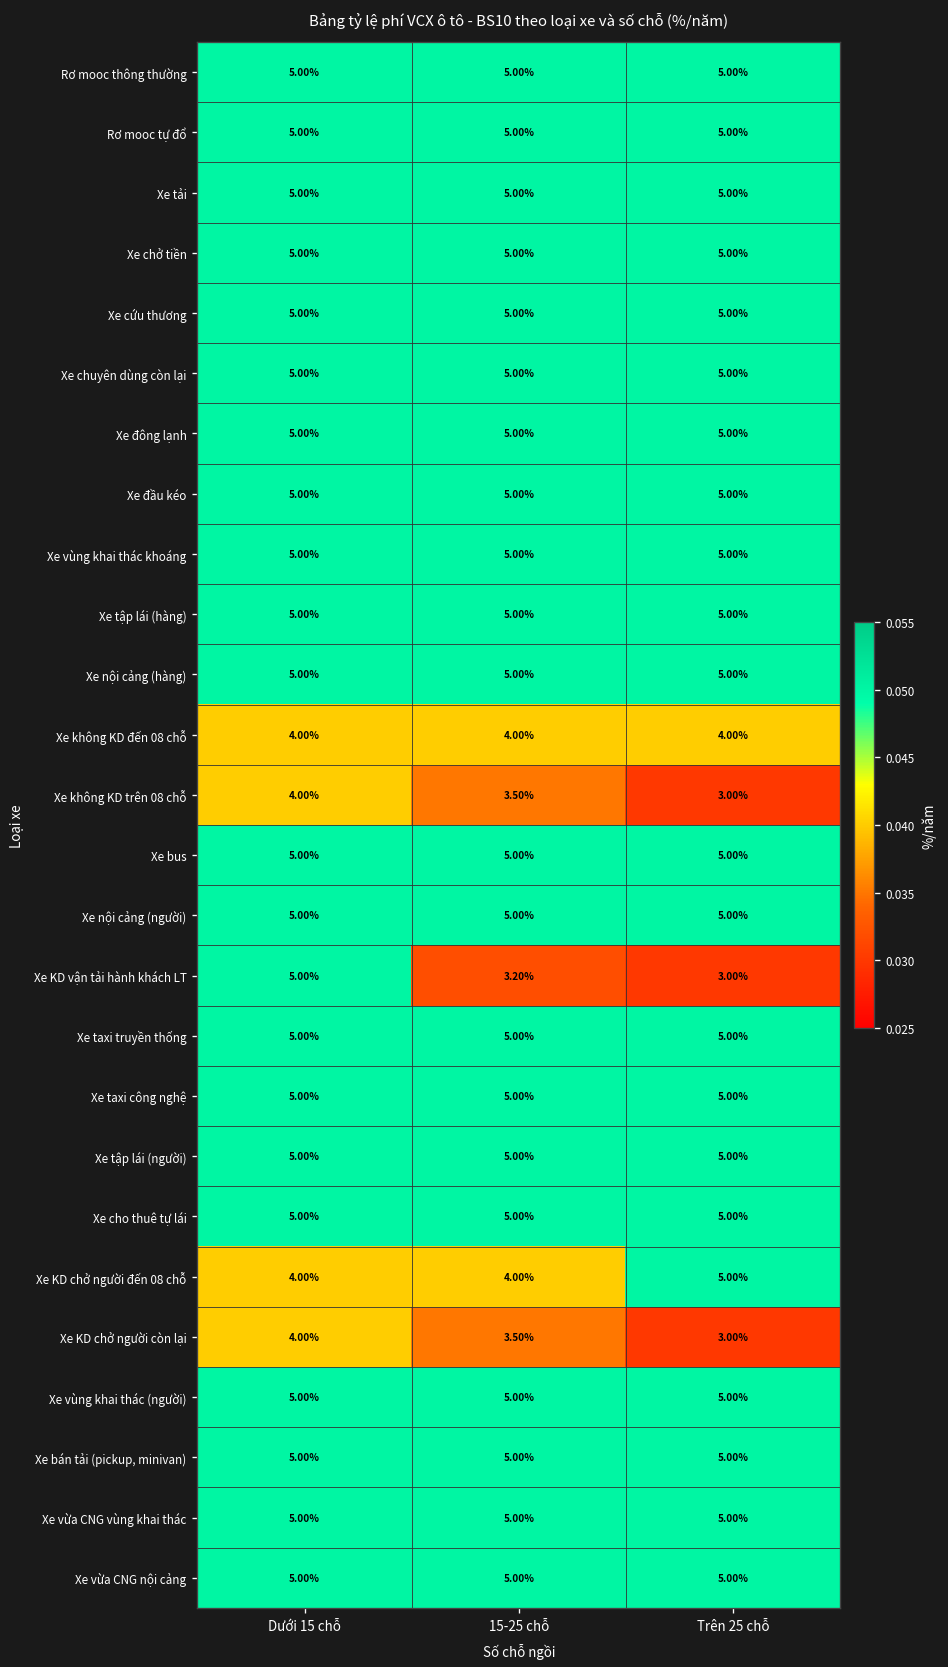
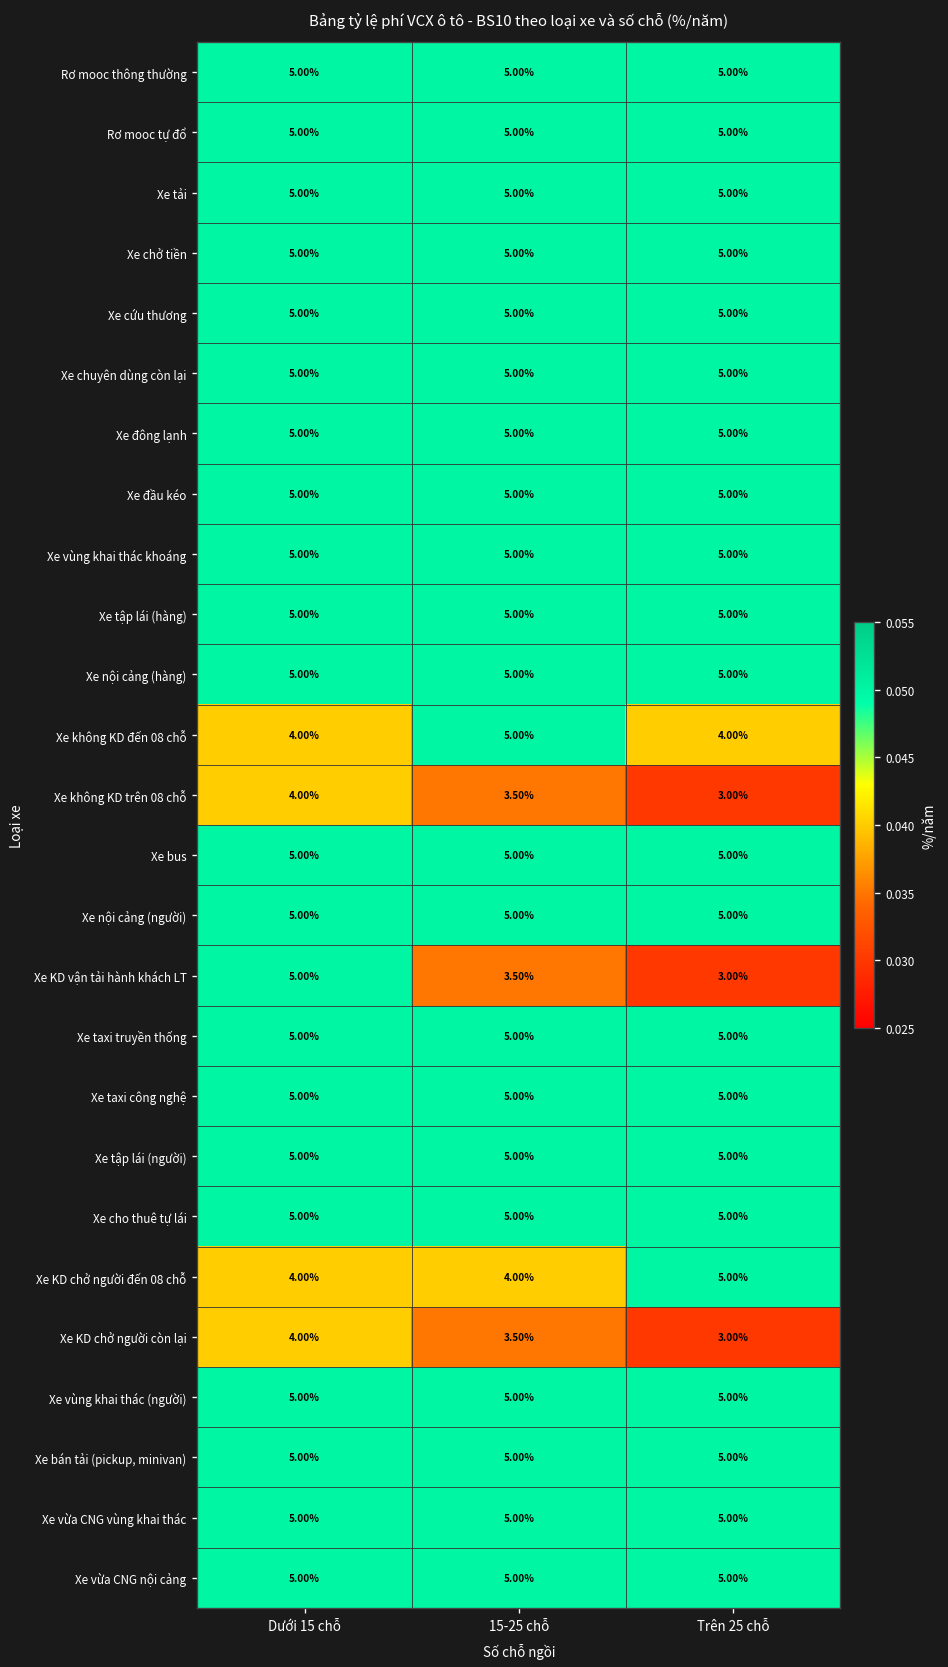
  {
    "Rơ mooc thông thường": {
      "Dưới 15 chỗ": "5.00%",
      "15-25 chỗ": "5.00%",
      "Trên 25 chỗ": "5.00%"
    },
    "Rơ mooc tự đổ": {
      "Dưới 15 chỗ": "5.00%",
      "15-25 chỗ": "5.00%",
      "Trên 25 chỗ": "5.00%"
    },
    "Xe tải": {
      "Dưới 15 chỗ": "5.00%",
      "15-25 chỗ": "5.00%",
      "Trên 25 chỗ": "5.00%"
    },
    "Xe chở tiền": {
      "Dưới 15 chỗ": "5.00%",
      "15-25 chỗ": "5.00%",
      "Trên 25 chỗ": "5.00%"
    },
    "Xe cứu thương": {
      "Dưới 15 chỗ": "5.00%",
      "15-25 chỗ": "5.00%",
      "Trên 25 chỗ": "5.00%"
    },
    "Xe chuyên dùng còn lại": {
      "Dưới 15 chỗ": "5.00%",
      "15-25 chỗ": "5.00%",
      "Trên 25 chỗ": "5.00%"
    },
    "Xe đông lạnh": {
      "Dưới 15 chỗ": "5.00%",
      "15-25 chỗ": "5.00%",
      "Trên 25 chỗ": "5.00%"
    },
    "Xe đầu kéo": {
      "Dưới 15 chỗ": "5.00%",
      "15-25 chỗ": "5.00%",
      "Trên 25 chỗ": "5.00%"
    },
    "Xe vùng khai thác khoáng": {
      "Dưới 15 chỗ": "5.00%",
      "15-25 chỗ": "5.00%",
      "Trên 25 chỗ": "5.00%"
    },
    "Xe tập lái (hàng)": {
      "Dưới 15 chỗ": "5.00%",
      "15-25 chỗ": "5.00%",
      "Trên 25 chỗ": "5.00%"
    },
    "Xe nội cảng (hàng)": {
      "Dưới 15 chỗ": "5.00%",
      "15-25 chỗ": "5.00%",
      "Trên 25 chỗ": "5.00%"
    },
    "Xe không KD đến 08 chỗ": {
      "Dưới 15 chỗ": "4.00%",
-     "15-25 chỗ": "4.00%",
+     "15-25 chỗ": "5.00%",
      "Trên 25 chỗ": "4.00%"
    },
    "Xe không KD trên 08 chỗ": {
      "Dưới 15 chỗ": "4.00%",
      "15-25 chỗ": "3.50%",
      "Trên 25 chỗ": "3.00%"
    },
    "Xe bus": {
      "Dưới 15 chỗ": "5.00%",
      "15-25 chỗ": "5.00%",
      "Trên 25 chỗ": "5.00%"
    },
    "Xe nội cảng (người)": {
      "Dưới 15 chỗ": "5.00%",
      "15-25 chỗ": "5.00%",
      "Trên 25 chỗ": "5.00%"
    },
    "Xe KD vận tải hành khách LT": {
      "Dưới 15 chỗ": "5.00%",
-     "15-25 chỗ": "3.20%",
+     "15-25 chỗ": "3.50%",
      "Trên 25 chỗ": "3.00%"
    },
    "Xe taxi truyền thống": {
      "Dưới 15 chỗ": "5.00%",
      "15-25 chỗ": "5.00%",
      "Trên 25 chỗ": "5.00%"
    },
    "Xe taxi công nghệ": {
      "Dưới 15 chỗ": "5.00%",
      "15-25 chỗ": "5.00%",
      "Trên 25 chỗ": "5.00%"
    },
    "Xe tập lái (người)": {
      "Dưới 15 chỗ": "5.00%",
      "15-25 chỗ": "5.00%",
      "Trên 25 chỗ": "5.00%"
    },
    "Xe cho thuê tự lái": {
      "Dưới 15 chỗ": "5.00%",
      "15-25 chỗ": "5.00%",
      "Trên 25 chỗ": "5.00%"
    },
    "Xe KD chở người đến 08 chỗ": {
      "Dưới 15 chỗ": "4.00%",
      "15-25 chỗ": "4.00%",
      "Trên 25 chỗ": "5.00%"
    },
    "Xe KD chở người còn lại": {
      "Dưới 15 chỗ": "4.00%",
      "15-25 chỗ": "3.50%",
      "Trên 25 chỗ": "3.00%"
    },
    "Xe vùng khai thác (người)": {
      "Dưới 15 chỗ": "5.00%",
      "15-25 chỗ": "5.00%",
      "Trên 25 chỗ": "5.00%"
    },
    "Xe bán tải (pickup, minivan)": {
      "Dưới 15 chỗ": "5.00%",
      "15-25 chỗ": "5.00%",
      "Trên 25 chỗ": "5.00%"
    },
    "Xe vừa CNG vùng khai thác": {
      "Dưới 15 chỗ": "5.00%",
      "15-25 chỗ": "5.00%",
      "Trên 25 chỗ": "5.00%"
    },
    "Xe vừa CNG nội cảng": {
      "Dưới 15 chỗ": "5.00%",
      "15-25 chỗ": "5.00%",
      "Trên 25 chỗ": "5.00%"
    }
  }
